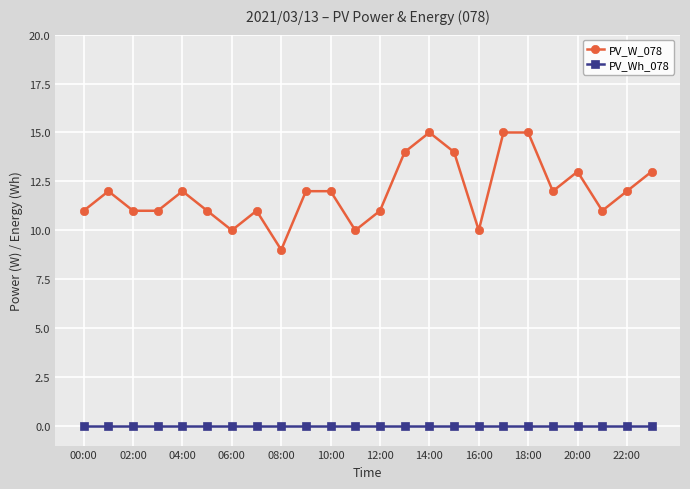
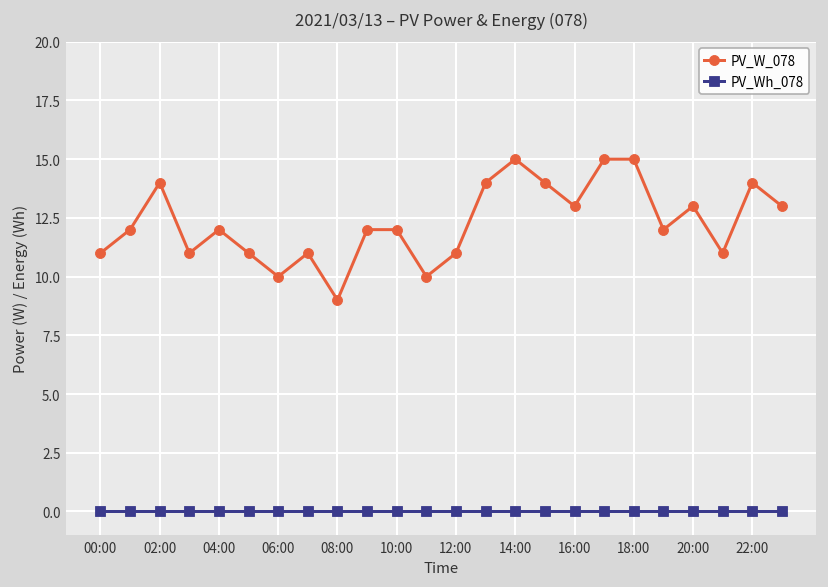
  {
    "PV_W_078": {
      "00:00": 11,
-     "02:00": 11,
+     "02:00": 14,
      "04:00": 12,
      "06:00": 10,
      "08:00": 9,
      "10:00": 12,
      "12:00": 11,
      "14:00": 15,
-     "16:00": 10,
+     "16:00": 13,
      "18:00": 15,
      "20:00": 13,
-     "22:00": 12
+     "22:00": 14
    },
    "PV_Wh_078": {
      "00:00": 0,
      "02:00": 0,
      "04:00": 0,
      "06:00": 0,
      "08:00": 0,
      "10:00": 0,
      "12:00": 0,
      "14:00": 0,
      "16:00": 0,
      "18:00": 0,
      "20:00": 0,
      "22:00": 0
    }
  }
